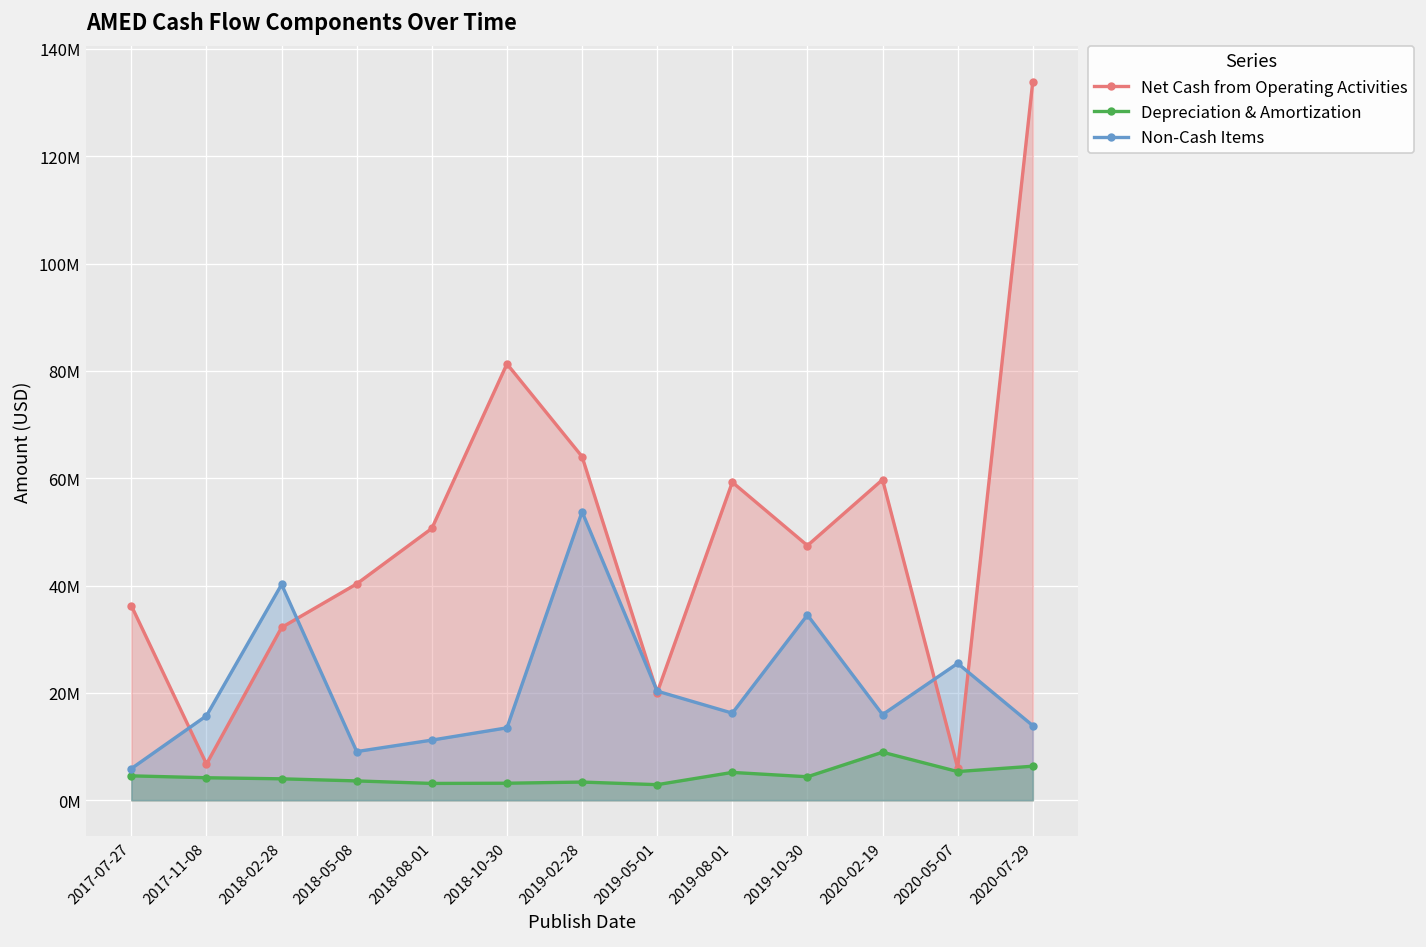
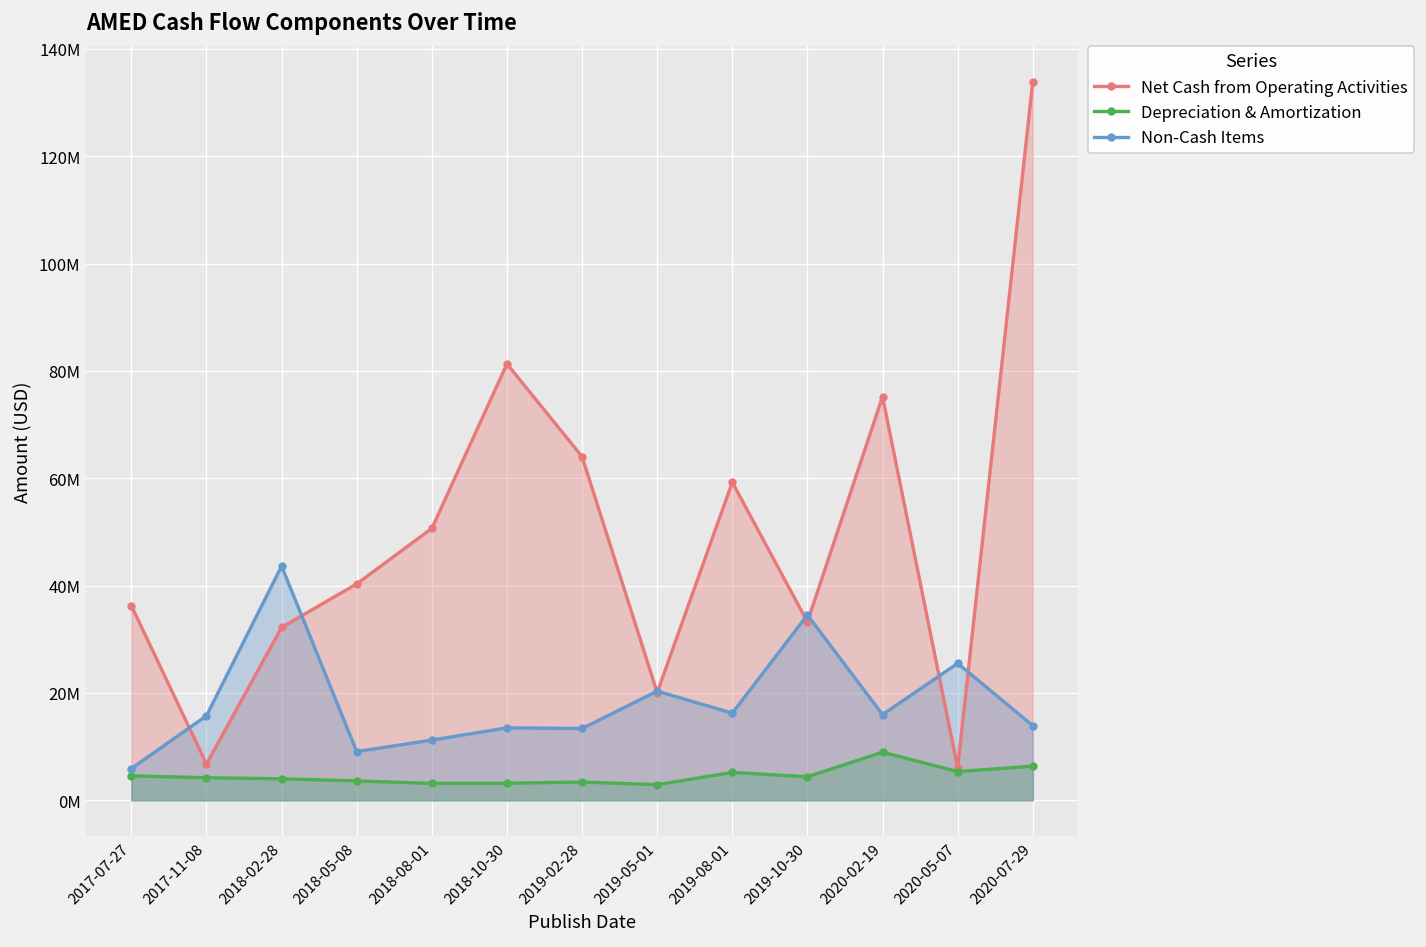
  {
    "Net Cash from Operating Activities": {
      "2017-07-27": 36000000,
      "2017-11-08": 7000000,
      "2018-02-28": 32000000,
      "2018-05-08": 40000000,
      "2018-08-01": 51000000,
      "2018-10-30": 81000000,
      "2019-02-28": 64000000,
      "2019-08-01": 59000000,
-     "2019-10-30": 47000000,
-     "2020-02-19": 60000000,
+     "2019-10-30": 33000000,
+     "2020-02-19": 75000000,
      "2020-05-07": 6000000,
      "2020-07-29": 134000000
    },
    "Depreciation & Amortization": {
      "2017-07-27": 5000000,
      "2017-11-08": 4000000,
      "2018-02-28": 4000000,
      "2018-05-08": 4000000,
      "2018-08-01": 3000000,
      "2018-10-30": 3000000,
      "2019-02-28": 3000000,
      "2019-05-01": 3000000,
      "2019-08-01": 5000000,
      "2019-10-30": 4000000,
      "2020-02-19": 9000000,
      "2020-05-07": 5000000,
      "2020-07-29": 6000000
    },
    "Non-Cash Items": {
      "2017-07-27": 6000000,
      "2017-11-08": 16000000,
-     "2018-02-28": 40000000,
+     "2018-02-28": 44000000,
      "2018-05-08": 9000000,
      "2018-08-01": 11000000,
      "2018-10-30": 13000000,
-     "2019-02-28": 54000000,
+     "2019-02-28": 13000000,
      "2019-08-01": 16000000,
      "2019-10-30": 35000000,
      "2020-02-19": 16000000,
      "2020-05-07": 26000000,
      "2020-07-29": 14000000
    }
  }
